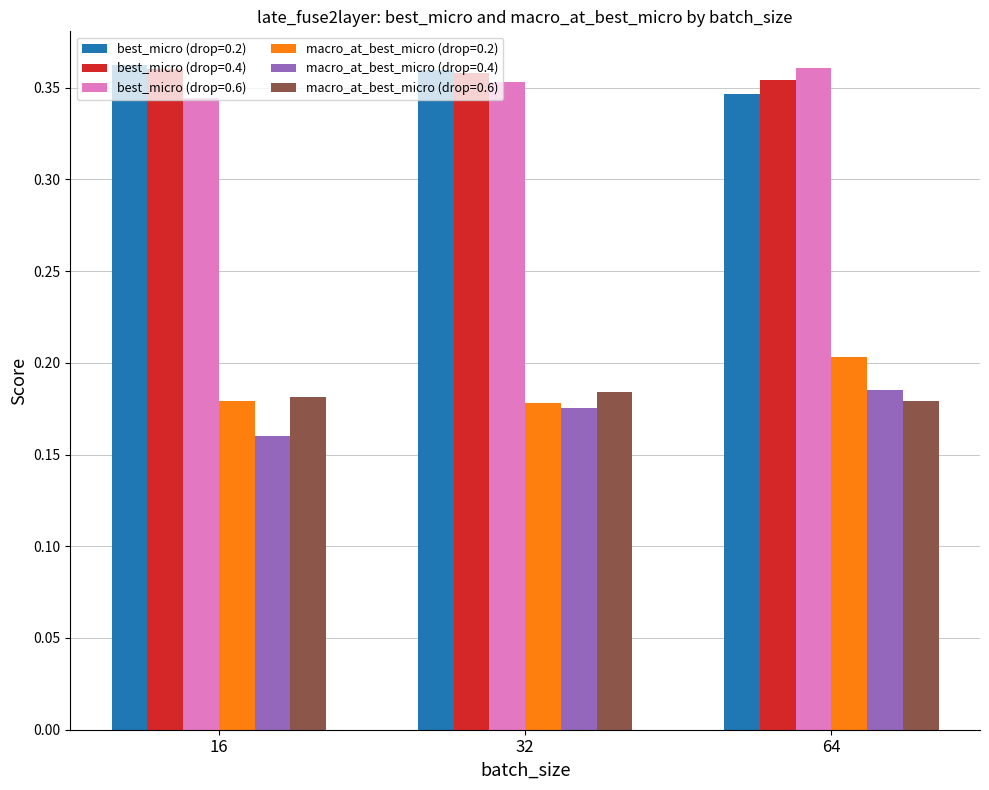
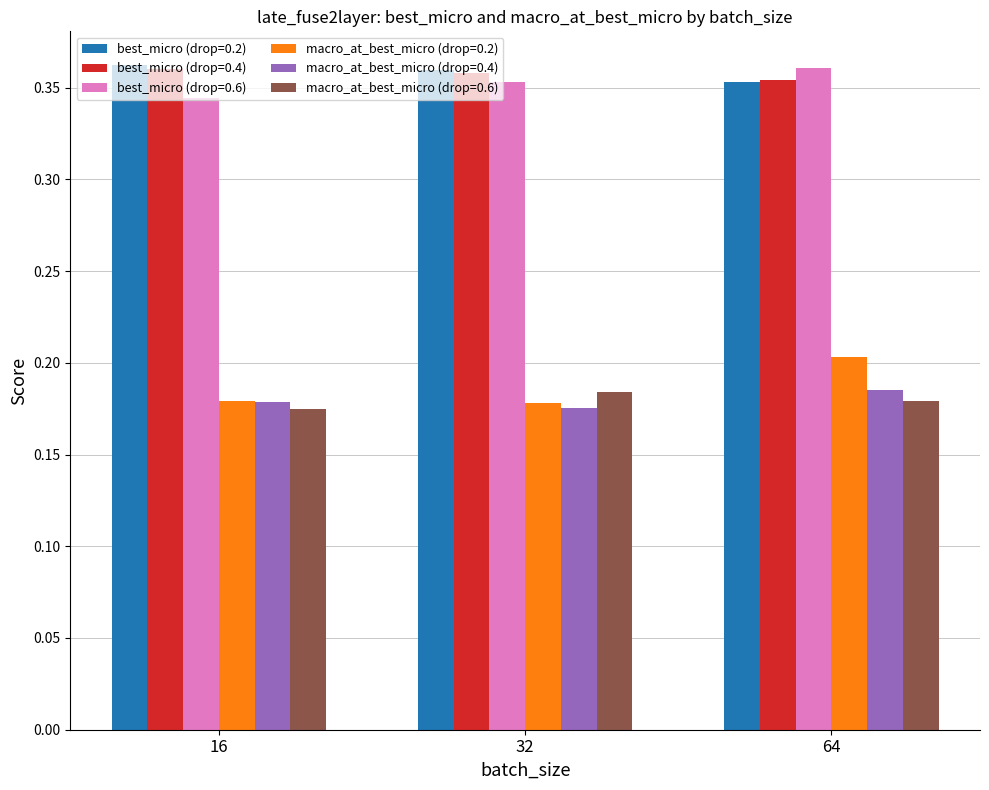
  {
    "best_micro (drop=0.2)": {
-     "64": 0.346
+     "64": 0.353
    },
    "best_micro (drop=0.4)": {
      "64": 0.354
    },
    "best_micro (drop=0.6)": {
      "32": 0.353,
      "64": 0.361
    },
    "macro_at_best_micro (drop=0.2)": {
      "16": 0.179,
      "32": 0.178,
      "64": 0.203
    },
    "macro_at_best_micro (drop=0.4)": {
-     "16": 0.160,
+     "16": 0.179,
      "32": 0.175,
      "64": 0.185
    },
    "macro_at_best_micro (drop=0.6)": {
-     "16": 0.182,
+     "16": 0.175,
      "32": 0.184,
      "64": 0.179
    }
  }
